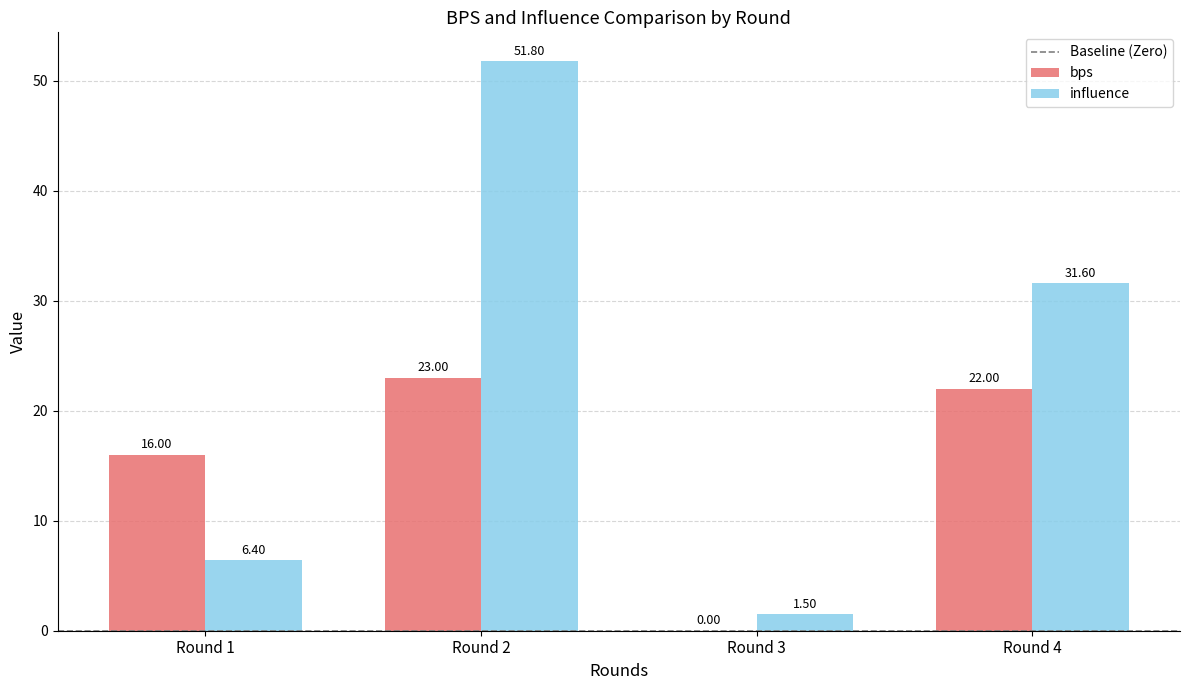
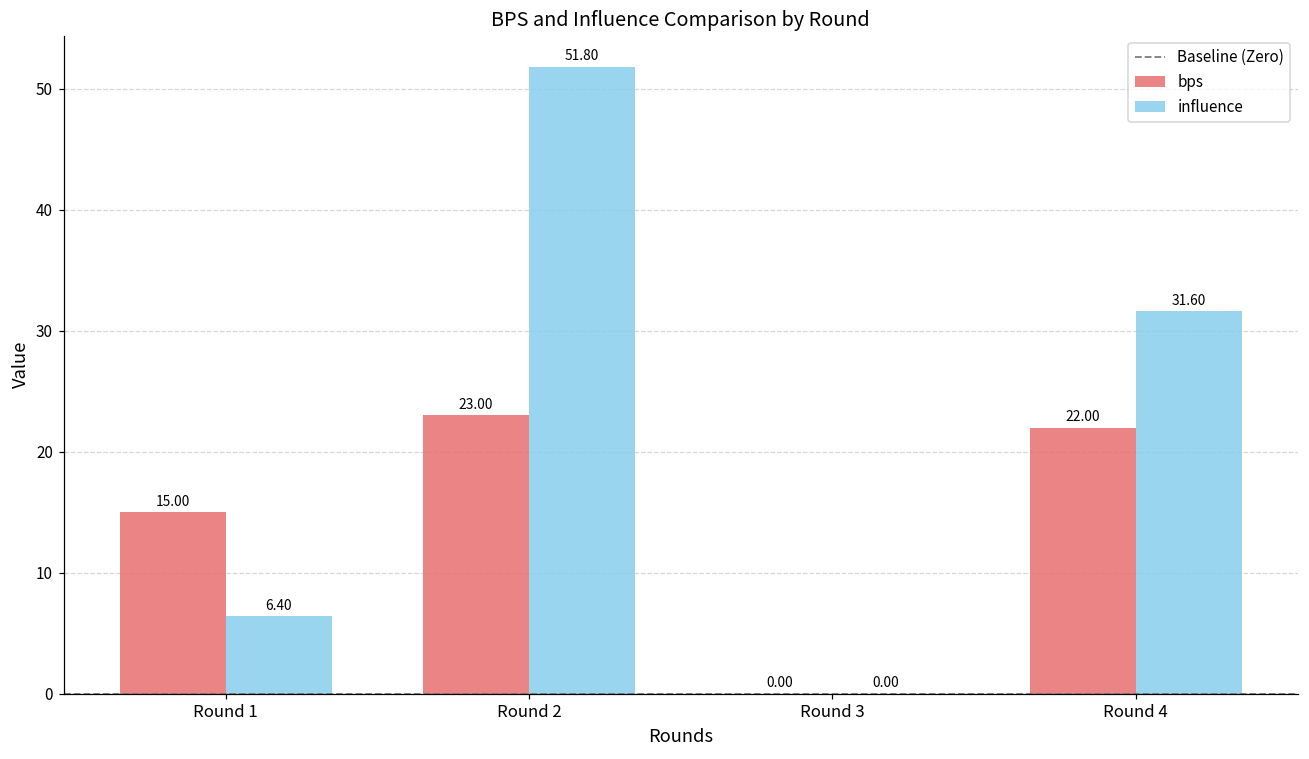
  {
    "bps": {
-     "Round 1": 16.00,
+     "Round 1": 15.00,
      "Round 2": 23.00,
      "Round 3": 0.00,
      "Round 4": 22.00
    },
    "influence": {
      "Round 1": 6.40,
      "Round 2": 51.80,
-     "Round 3": 1.50,
+     "Round 3": 0.00,
      "Round 4": 31.60
    }
  }
